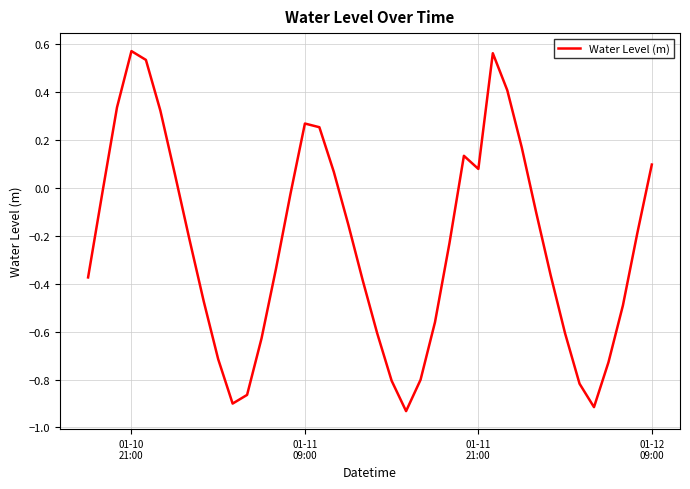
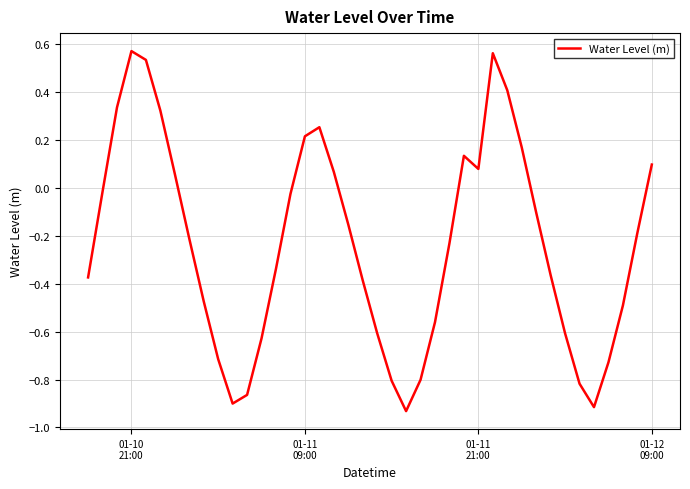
  {
    "01-10 21:00": 0.57,
-   "01-11 09:00": 0.27,
+   "01-11 09:00": 0.22,
    "01-11 21:00": 0.08,
    "01-12 09:00": 0.10
  }
